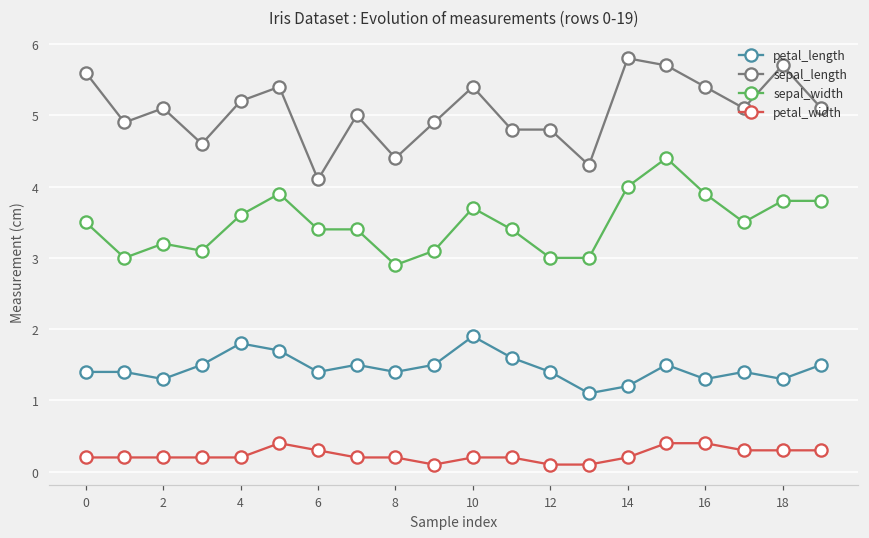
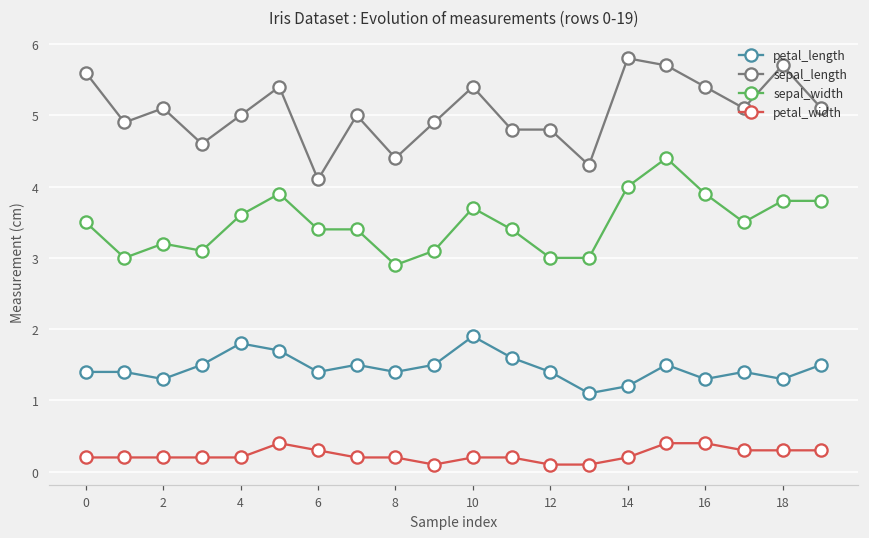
  {
    "petal_length": {
      "0": 1.4,
      "2": 1.3,
      "4": 1.8,
      "6": 1.4,
      "8": 1.4,
      "10": 1.9,
      "12": 1.4,
      "14": 1.2,
      "16": 1.3,
      "18": 1.3
    },
    "sepal_length": {
      "0": 5.6,
      "2": 5.1,
-     "4": 5.2,
+     "4": 5.0,
      "6": 4.1,
      "8": 4.4,
      "10": 5.4,
      "12": 4.8,
      "14": 5.8,
      "16": 5.4,
      "18": 5.7
    },
    "sepal_width": {
      "0": 3.5,
      "2": 3.2,
      "4": 3.6,
      "6": 3.4,
      "8": 2.9,
      "10": 3.7,
      "12": 3.0,
      "14": 4.0,
      "16": 3.9,
      "18": 3.8
    },
    "petal_width": {
      "0": 0.2,
      "2": 0.2,
      "4": 0.2,
      "6": 0.3,
      "8": 0.2,
      "10": 0.2,
      "12": 0.1,
      "14": 0.2,
      "16": 0.4,
      "18": 0.3
    }
  }
